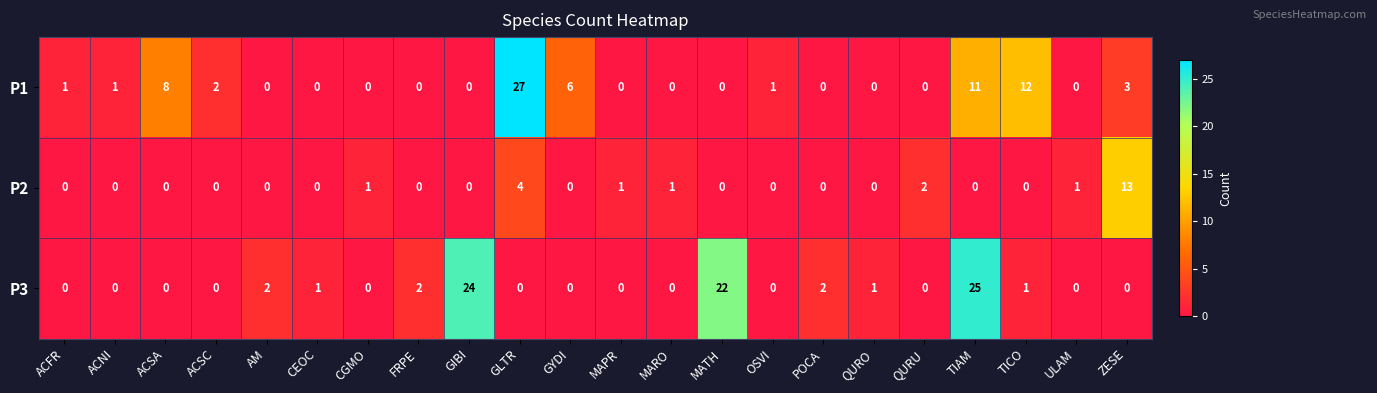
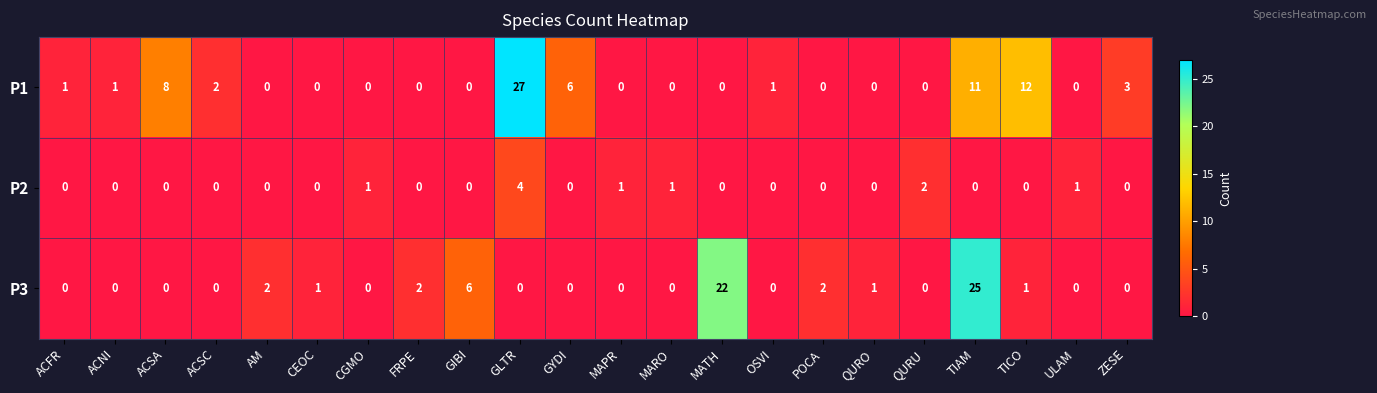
  {
    "P1": {
      "ACFR": 1,
      "ACNI": 1,
      "ACSA": 8,
      "ACSC": 2,
      "AM": 0,
      "CEOC": 0,
      "CGMO": 0,
      "FRPE": 0,
      "GIBI": 0,
      "GLTR": 27,
      "GYDI": 6,
      "MAPR": 0,
      "MARO": 0,
      "MATH": 0,
      "OSVI": 1,
      "POCA": 0,
      "QURO": 0,
      "QURU": 0,
      "TIAM": 11,
      "TICO": 12,
      "ULAM": 0,
      "ZESE": 3
    },
    "P2": {
      "ACFR": 0,
      "ACNI": 0,
      "ACSA": 0,
      "ACSC": 0,
      "AM": 0,
      "CEOC": 0,
      "CGMO": 1,
      "FRPE": 0,
      "GIBI": 0,
      "GLTR": 4,
      "GYDI": 0,
      "MAPR": 1,
      "MARO": 1,
      "MATH": 0,
      "OSVI": 0,
      "POCA": 0,
      "QURO": 0,
      "QURU": 2,
      "TIAM": 0,
      "TICO": 0,
      "ULAM": 1,
-     "ZESE": 13
+     "ZESE": 0
    },
    "P3": {
      "ACFR": 0,
      "ACNI": 0,
      "ACSA": 0,
      "ACSC": 0,
      "AM": 2,
      "CEOC": 1,
      "CGMO": 0,
      "FRPE": 2,
-     "GIBI": 24,
+     "GIBI": 6,
      "GLTR": 0,
      "GYDI": 0,
      "MAPR": 0,
      "MARO": 0,
      "MATH": 22,
      "OSVI": 0,
      "POCA": 2,
      "QURO": 1,
      "QURU": 0,
      "TIAM": 25,
      "TICO": 1,
      "ULAM": 0,
      "ZESE": 0
    }
  }
